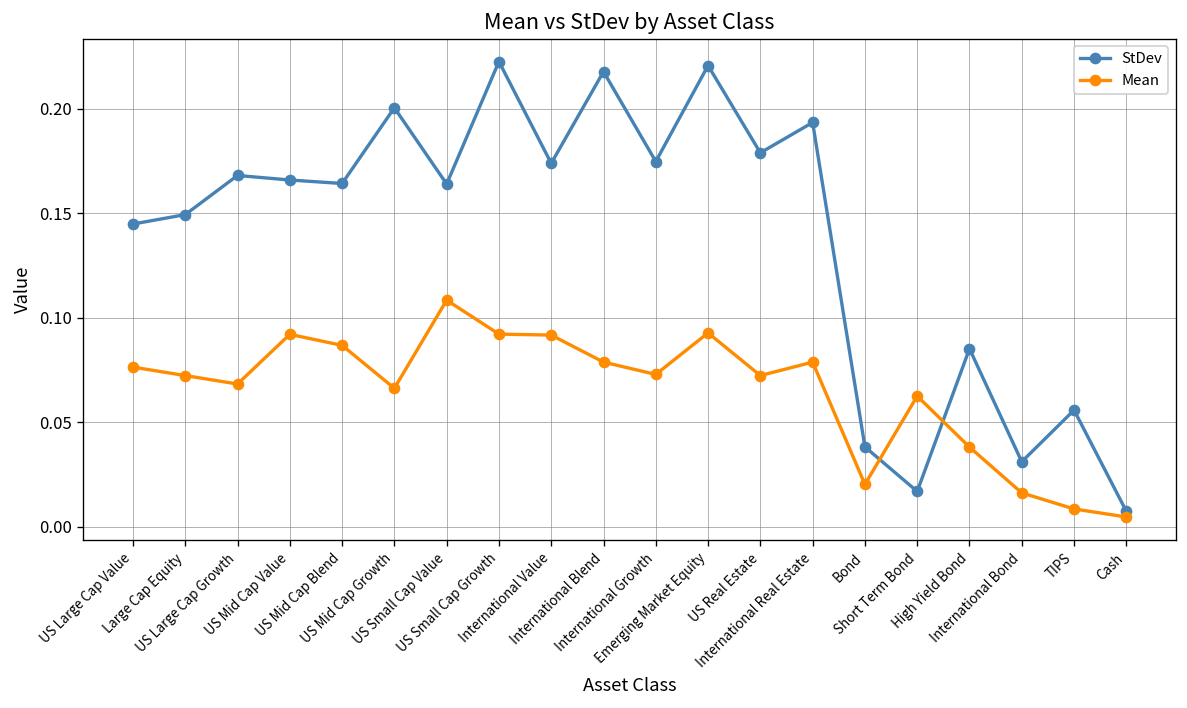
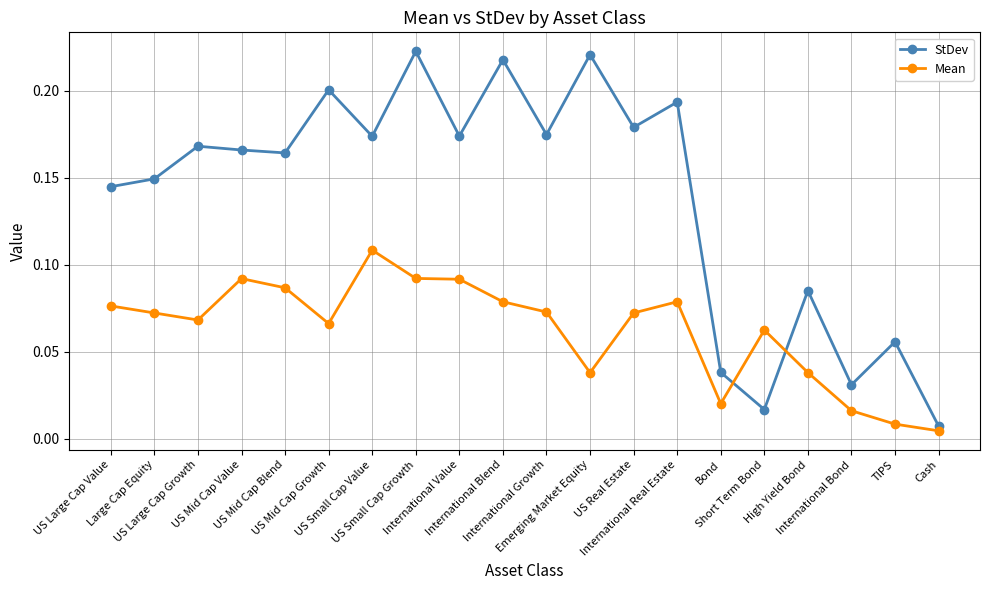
  {
    "StDev": {
      "US Large Cap Value": 0.145,
      "Large Cap Equity": 0.149,
      "US Large Cap Growth": 0.168,
      "US Mid Cap Value": 0.166,
      "US Mid Cap Blend": 0.164,
      "US Mid Cap Growth": 0.200,
-     "US Small Cap Value": 0.164,
+     "US Small Cap Value": 0.174,
      "US Small Cap Growth": 0.223,
      "International Value": 0.174,
      "International Blend": 0.218,
      "International Growth": 0.175,
      "Emerging Market Equity": 0.221,
      "US Real Estate": 0.179,
      "International Real Estate": 0.193,
      "Bond": 0.038,
      "Short Term Bond": 0.017,
      "High Yield Bond": 0.085,
      "International Bond": 0.031,
      "TIPS": 0.056,
      "Cash": 0.007
    },
    "Mean": {
      "US Large Cap Value": 0.076,
      "Large Cap Equity": 0.072,
      "US Large Cap Growth": 0.068,
      "US Mid Cap Value": 0.092,
      "US Mid Cap Blend": 0.087,
      "US Mid Cap Growth": 0.066,
      "US Small Cap Value": 0.108,
      "US Small Cap Growth": 0.092,
      "International Value": 0.092,
      "International Blend": 0.079,
      "International Growth": 0.073,
-     "Emerging Market Equity": 0.093,
+     "Emerging Market Equity": 0.038,
      "US Real Estate": 0.072,
      "International Real Estate": 0.079,
      "Bond": 0.020,
      "Short Term Bond": 0.062,
      "High Yield Bond": 0.038,
      "International Bond": 0.016,
      "TIPS": 0.008,
      "Cash": 0.005
    }
  }
